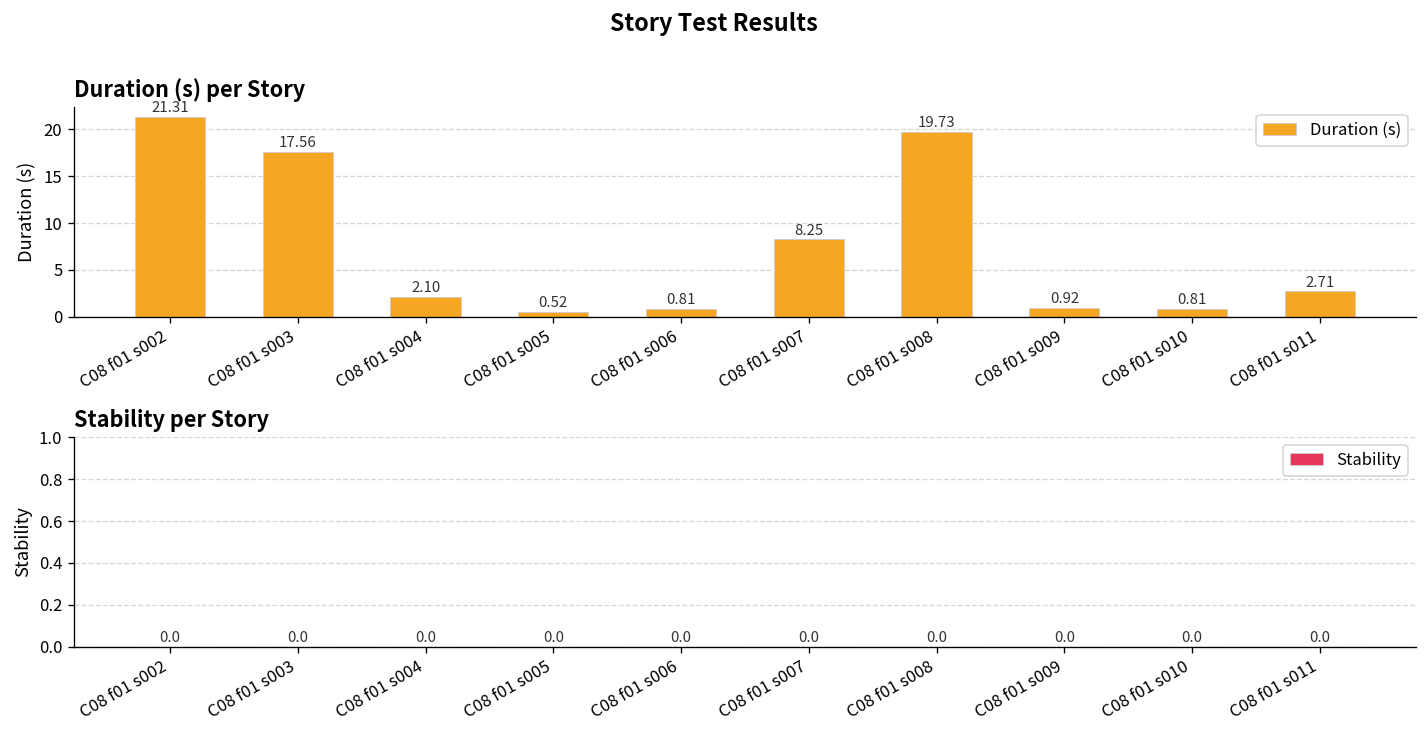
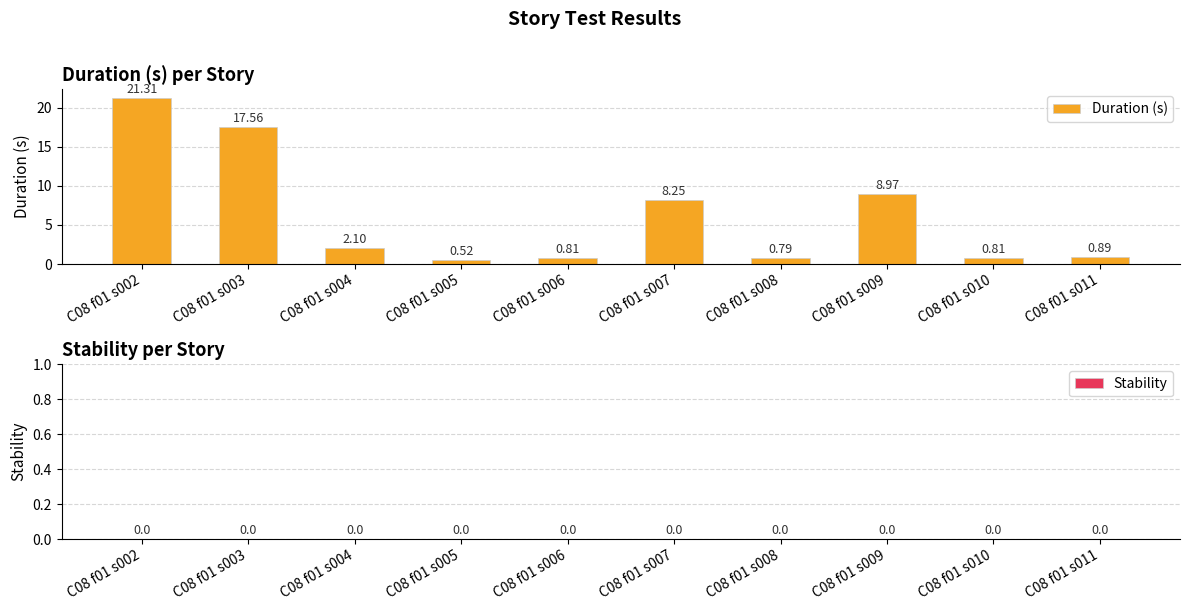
  {
    "Duration (s) per Story": {
      "C08 f01 s002": 21.31,
      "C08 f01 s003": 17.56,
      "C08 f01 s004": 2.10,
      "C08 f01 s005": 0.52,
      "C08 f01 s006": 0.81,
      "C08 f01 s007": 8.25,
-     "C08 f01 s008": 19.73,
-     "C08 f01 s009": 0.92,
+     "C08 f01 s008": 0.79,
+     "C08 f01 s009": 8.97,
      "C08 f01 s010": 0.81,
-     "C08 f01 s011": 2.71
+     "C08 f01 s011": 0.89
    },
    "Stability per Story": {
      "C08 f01 s002": 0.0,
      "C08 f01 s003": 0.0,
      "C08 f01 s004": 0.0,
      "C08 f01 s005": 0.0,
      "C08 f01 s006": 0.0,
      "C08 f01 s007": 0.0,
      "C08 f01 s008": 0.0,
      "C08 f01 s009": 0.0,
      "C08 f01 s010": 0.0,
      "C08 f01 s011": 0.0
    }
  }
